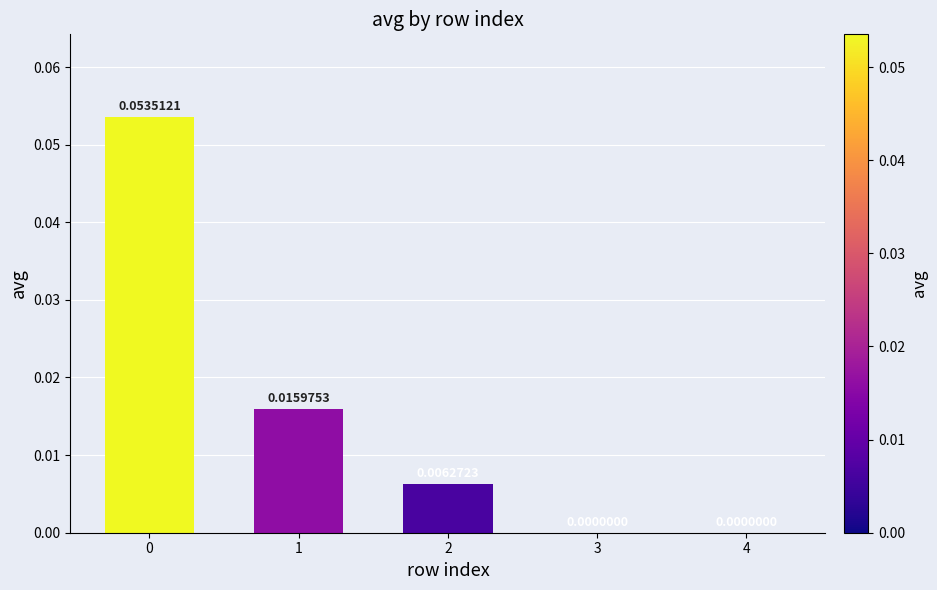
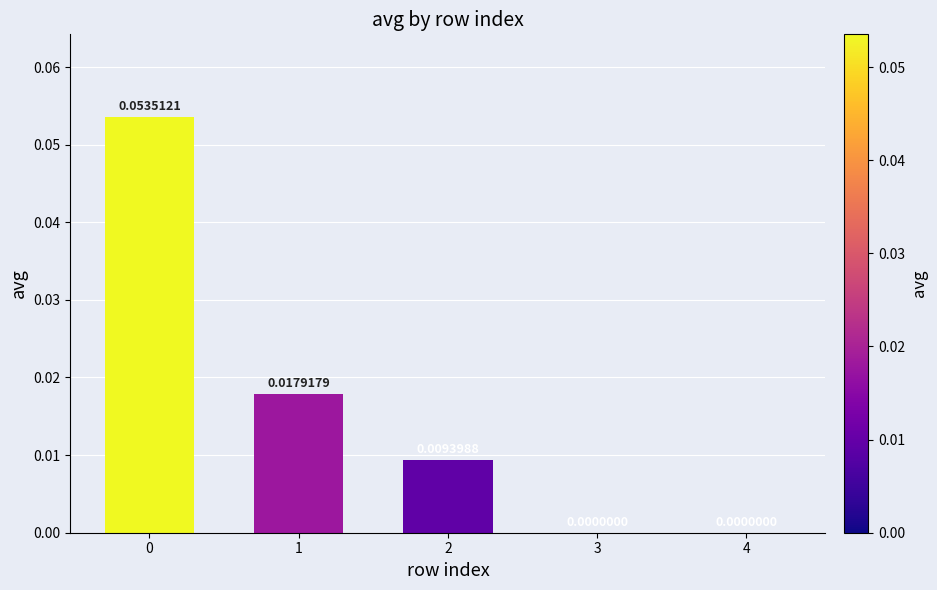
  {
    "0": 0.0535121,
-   "1": 0.0159753,
-   "2": 0.006
+   "1": 0.0179179,
+   "2": 0.009
  }
